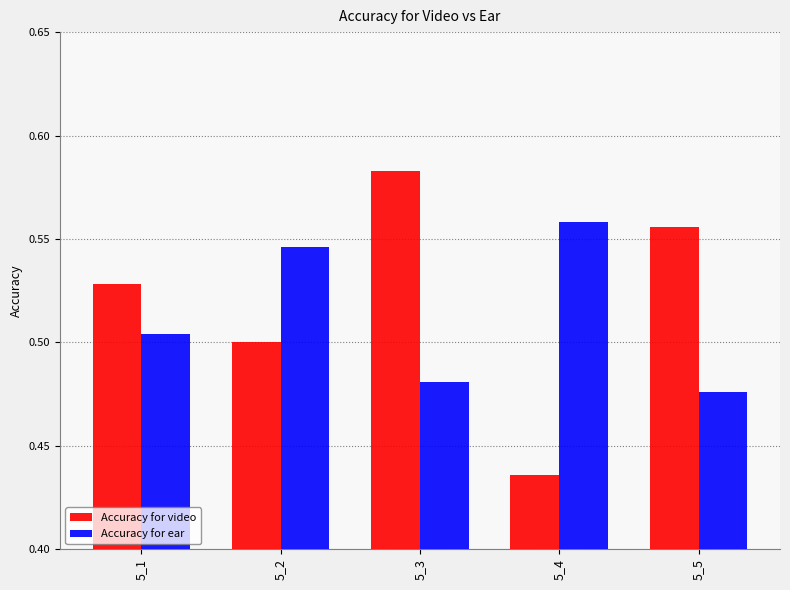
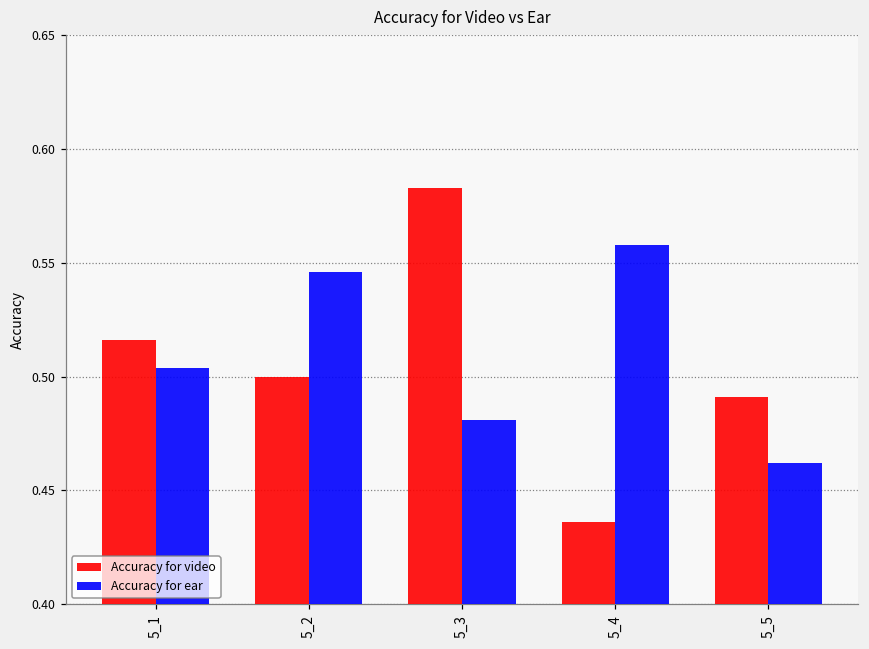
  {
    "Accuracy for video": {
-     "5_1": 0.528,
+     "5_1": 0.516,
      "5_2": 0.500,
      "5_3": 0.583,
      "5_4": 0.436,
-     "5_5": 0.556
+     "5_5": 0.491
    },
    "Accuracy for ear": {
      "5_1": 0.504,
      "5_2": 0.546,
      "5_3": 0.481,
      "5_4": 0.558,
-     "5_5": 0.476
+     "5_5": 0.462
    }
  }
